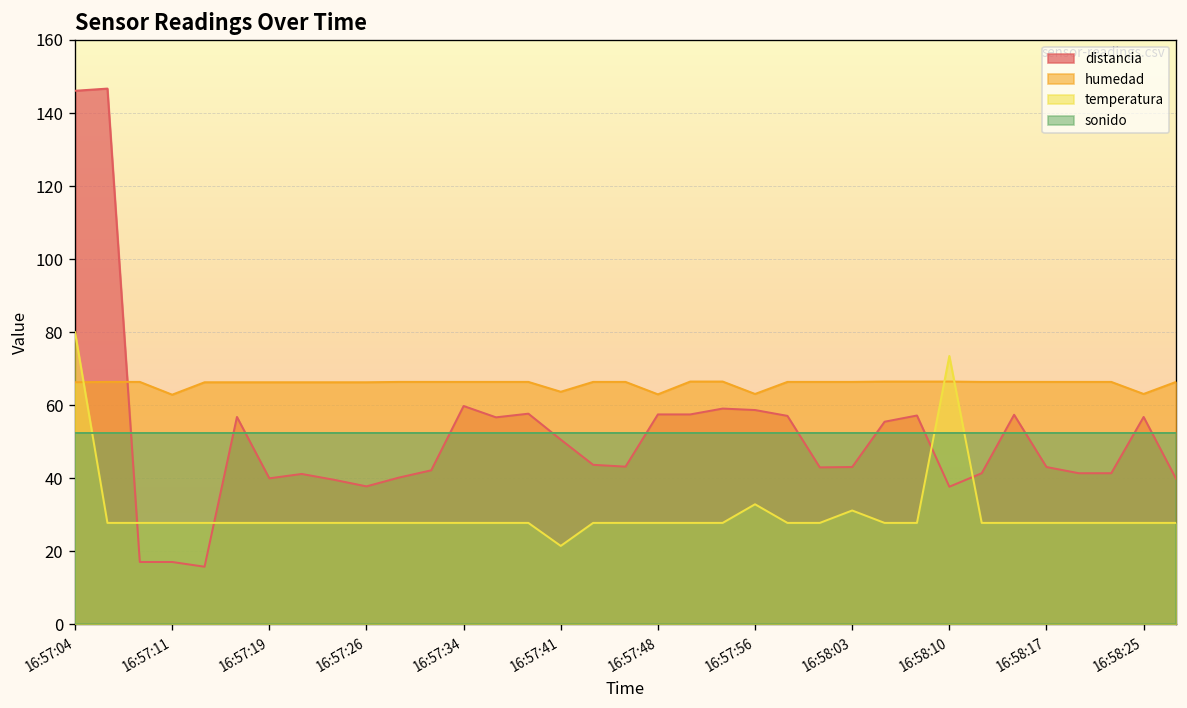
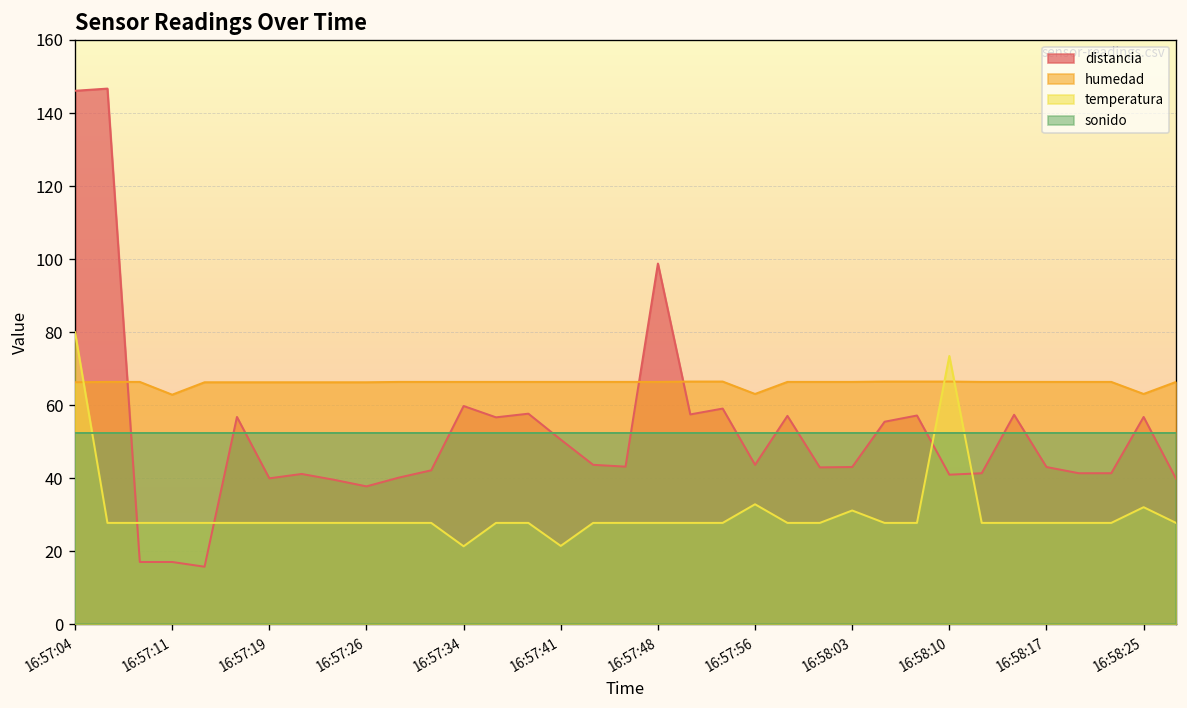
  {
    "distancia": {
      "16:57:04": 146,
      "16:57:11": 17,
      "16:57:19": 40,
      "16:57:26": 38,
      "16:57:34": 60,
      "16:57:41": 51,
-     "16:57:48": 58,
-     "16:57:56": 59,
+     "16:57:48": 99,
+     "16:57:56": 44,
      "16:58:03": 43,
-     "16:58:10": 38,
+     "16:58:10": 41,
      "16:58:17": 43,
      "16:58:25": 57
    },
    "humedad": {
      "16:57:04": 66,
      "16:57:11": 63,
      "16:57:19": 66,
      "16:57:26": 66,
      "16:57:34": 66,
-     "16:57:41": 64,
-     "16:57:48": 63,
+     "16:57:41": 66,
+     "16:57:48": 66,
      "16:57:56": 63,
      "16:58:03": 66,
      "16:58:10": 67,
      "16:58:17": 66,
      "16:58:25": 63
    },
    "temperatura": {
      "16:57:04": 80,
      "16:57:11": 28,
      "16:57:19": 28,
      "16:57:26": 28,
-     "16:57:34": 28,
+     "16:57:34": 21,
      "16:57:41": 22,
      "16:57:48": 28,
      "16:57:56": 33,
      "16:58:03": 31,
      "16:58:10": 74,
      "16:58:17": 28,
-     "16:58:25": 28
+     "16:58:25": 32
    },
    "sonido": {
      "16:57:04": 53,
      "16:57:11": 53,
      "16:57:19": 53,
      "16:57:26": 53,
      "16:57:34": 53,
      "16:57:41": 53,
      "16:57:48": 53,
      "16:57:56": 53,
      "16:58:03": 53,
      "16:58:10": 53,
      "16:58:17": 53,
      "16:58:25": 53
    }
  }
